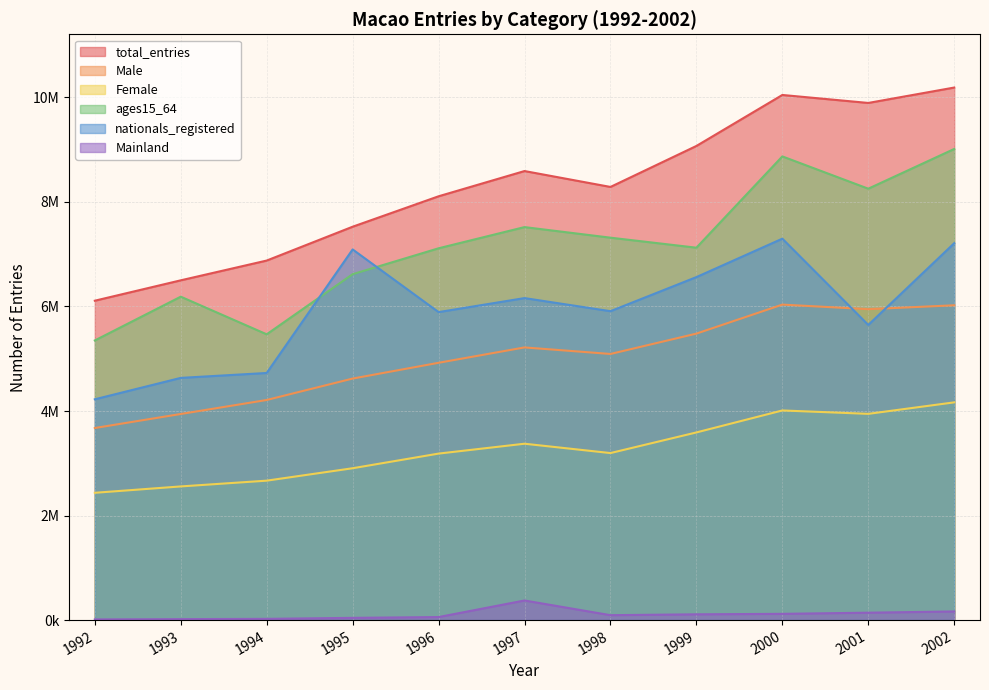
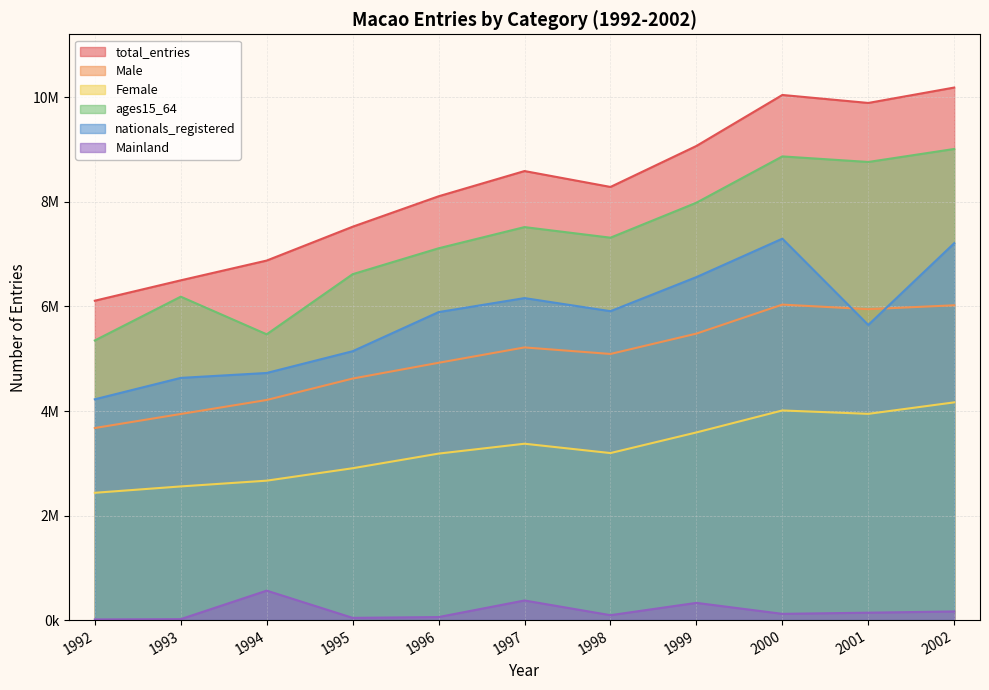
  {
    "ages15_64": {
      "1992": 5300000,
      "1993": 6200000,
      "1994": 5500000,
      "1995": 6600000,
      "1996": 7100000,
      "1997": 7500000,
      "1998": 7300000,
-     "1999": 7100000,
+     "1999": 8000000,
      "2000": 8900000,
-     "2001": 8300000,
+     "2001": 8800000,
      "2002": 9000000
    },
    "nationals_registered": {
      "1992": 4200000,
      "1993": 4600000,
      "1994": 4700000,
-     "1995": 7100000,
+     "1995": 5100000,
      "1996": 5900000,
      "1997": 6200000,
      "1998": 5900000,
      "1999": 6600000,
      "2000": 7300000,
      "2001": 5600000,
      "2002": 7200000
    },
    "Mainland": {
      "1992": 0,
      "1993": 0,
-     "1994": 0,
+     "1994": 600000,
      "1995": 0,
      "1996": 100000,
      "1997": 400000,
      "1998": 100000,
-     "1999": 100000,
+     "1999": 300000,
      "2000": 100000,
      "2001": 100000,
      "2002": 200000
    }
  }
